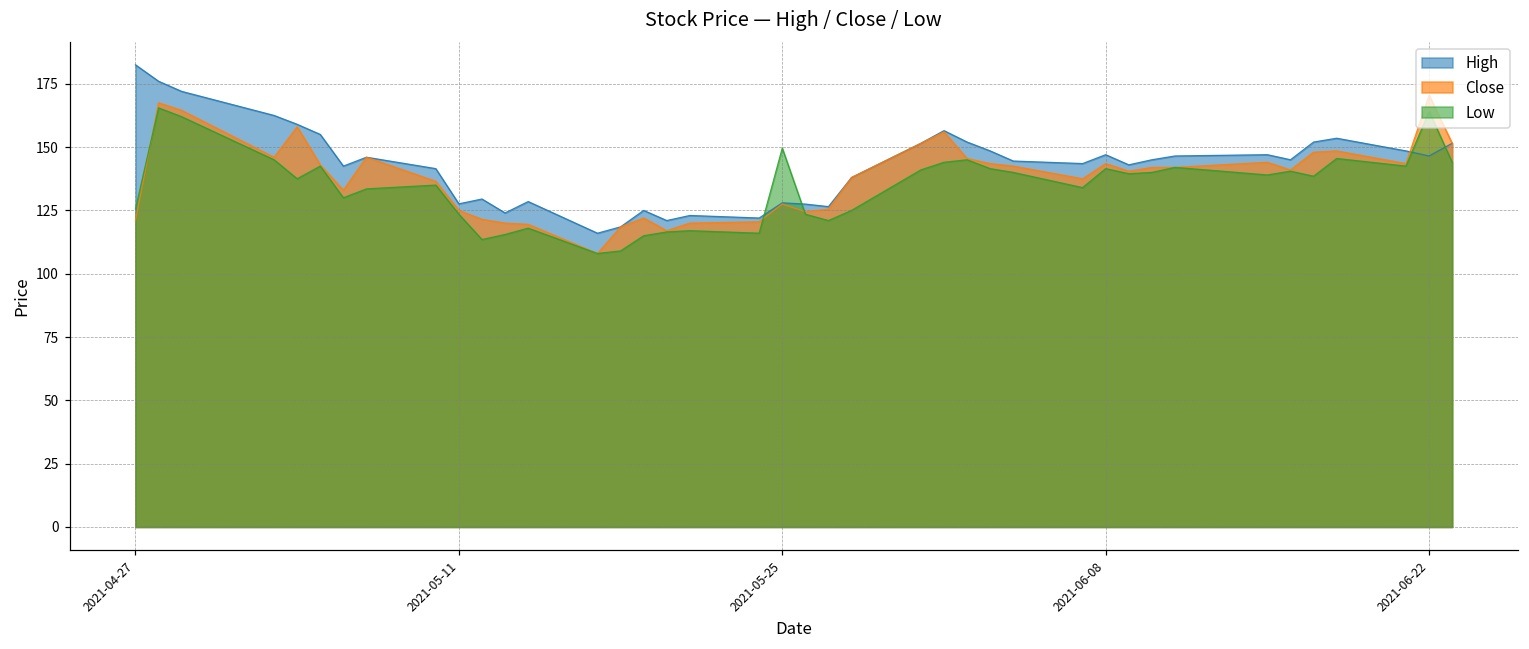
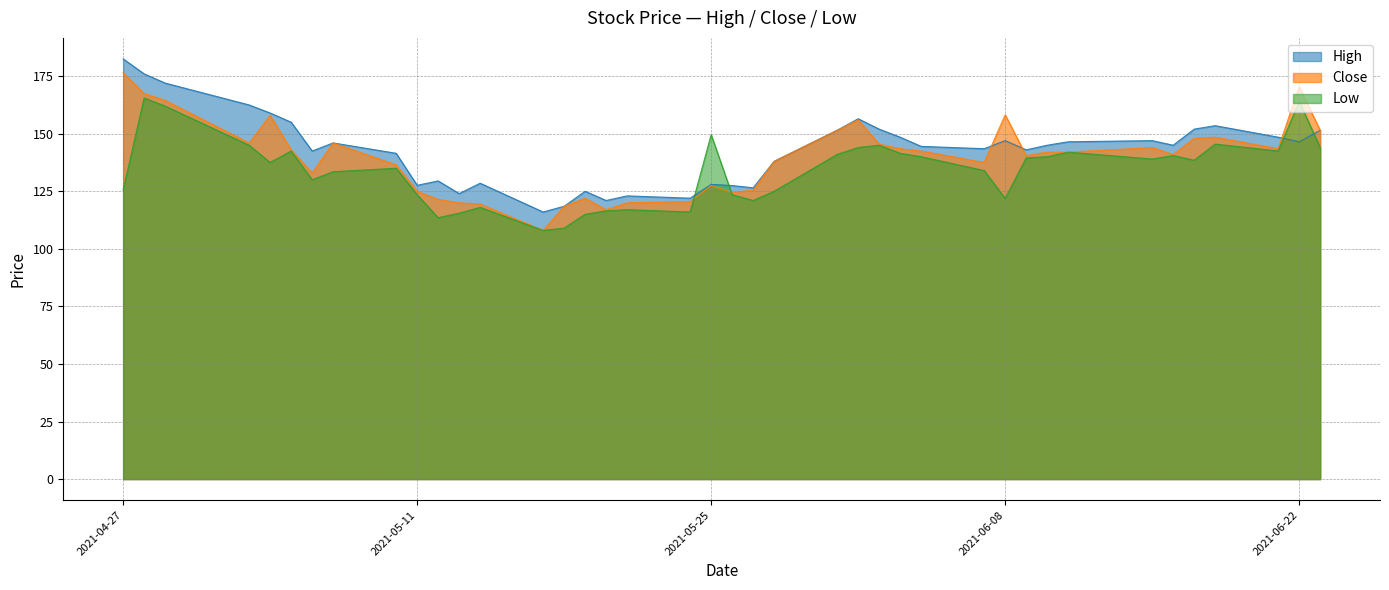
  {
    "High": {
      "2021-04-27": 183,
      "2021-05-11": 128,
      "2021-06-08": 147,
      "2021-06-22": 147
    },
    "Close": {
-     "2021-04-27": 121,
+     "2021-04-27": 177,
      "2021-05-11": 125,
-     "2021-06-08": 144
+     "2021-06-08": 158
    },
    "Low": {
      "2021-04-27": 126,
      "2021-05-11": 124,
      "2021-05-25": 150,
-     "2021-06-08": 142
+     "2021-06-08": 122
    }
  }
